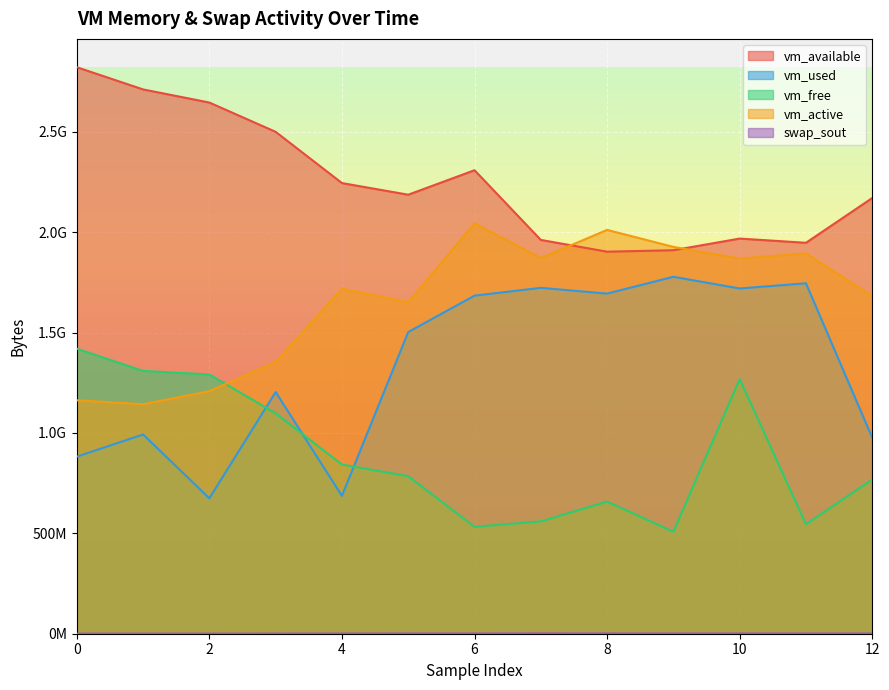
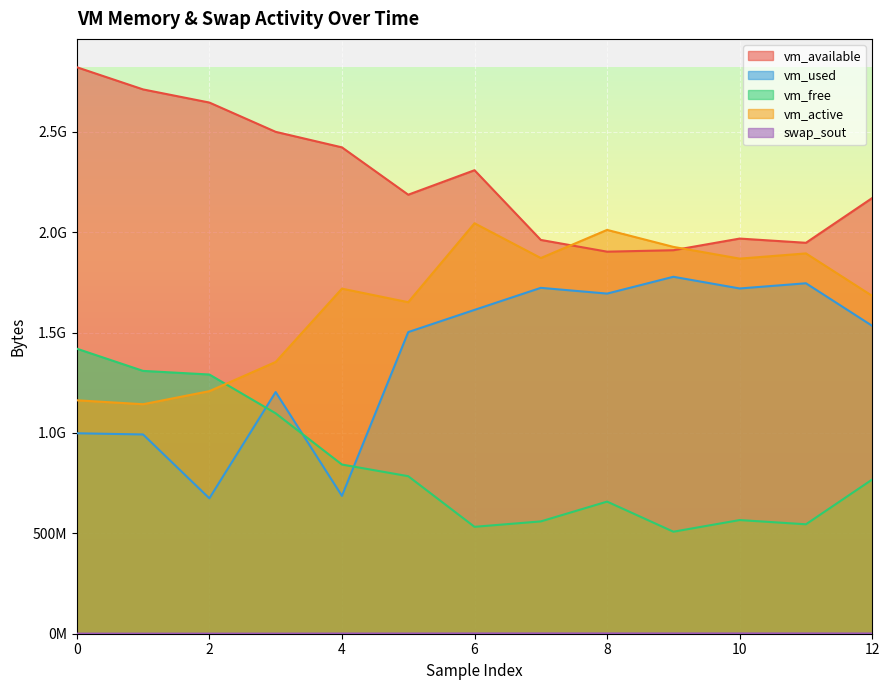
  {
    "vm_available": {
      "0": 2820000000,
      "2": 2650000000,
-     "4": 2250000000,
+     "4": 2420000000,
      "6": 2310000000,
      "8": 1900000000,
      "10": 1970000000,
      "12": 2170000000
    },
    "vm_used": {
-     "0": 880000000,
+     "0": 1000000000,
      "2": 670000000,
      "4": 690000000,
-     "6": 1680000000,
+     "6": 1610000000,
      "8": 1690000000,
      "10": 1720000000,
-     "12": 980000000
+     "12": 1530000000
    },
    "vm_free": {
      "0": 1420000000,
      "2": 1290000000,
      "4": 840000000,
      "6": 530000000,
      "8": 660000000,
-     "10": 1270000000,
+     "10": 570000000,
      "12": 770000000
    },
    "vm_active": {
      "0": 1160000000,
      "2": 1210000000,
      "4": 1720000000,
      "6": 2040000000,
      "8": 2010000000,
      "10": 1870000000,
      "12": 1680000000
    },
    "swap_sout": {
      "0": 0,
      "2": 0,
      "4": 0,
      "6": 0,
      "8": 0,
      "10": 0,
      "12": 0
    }
  }
